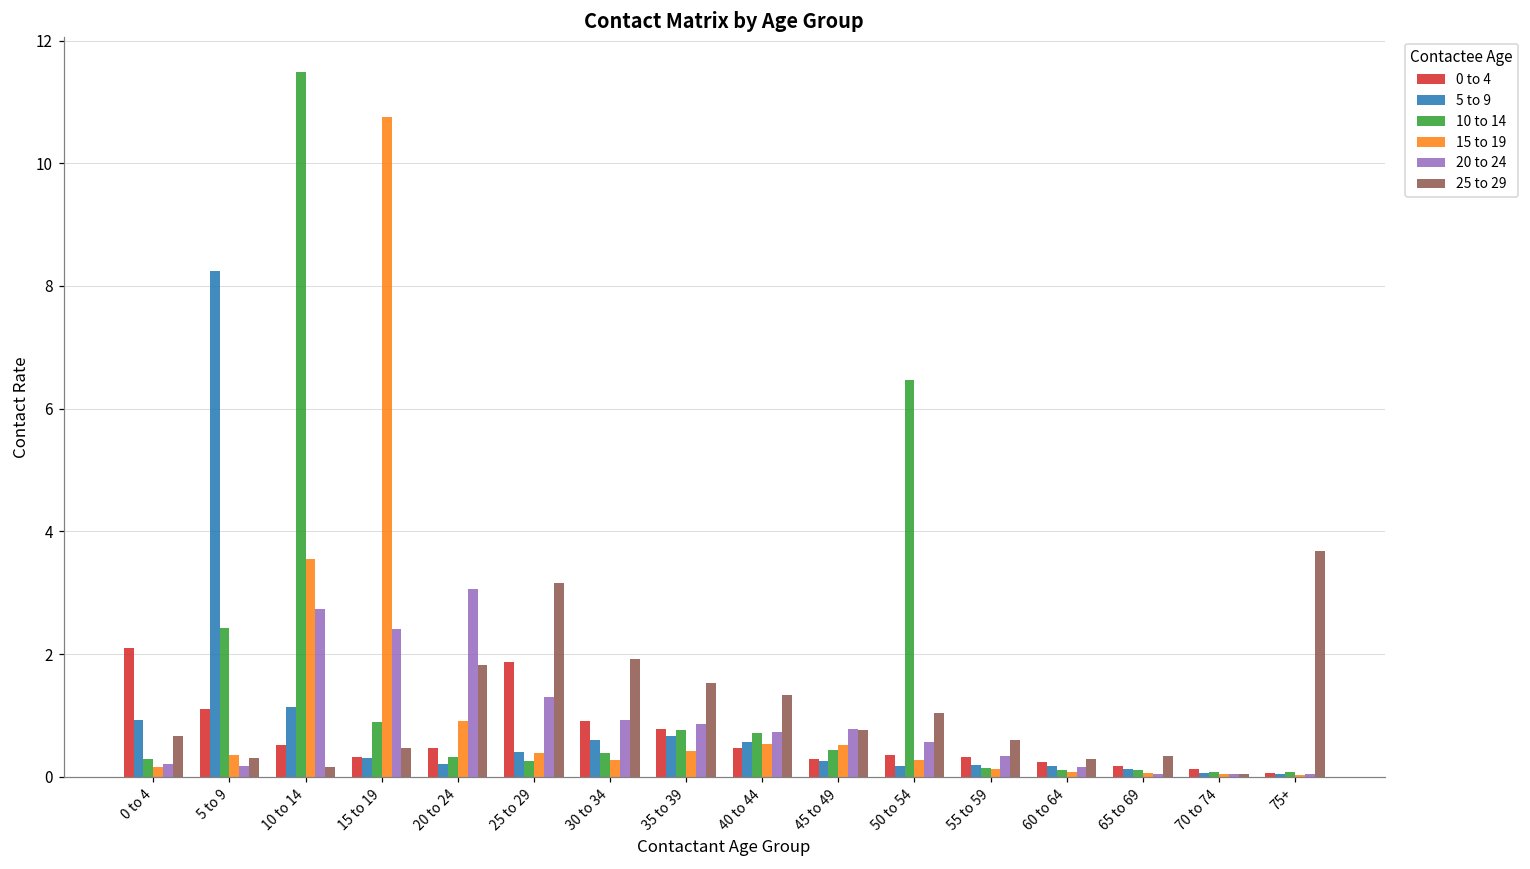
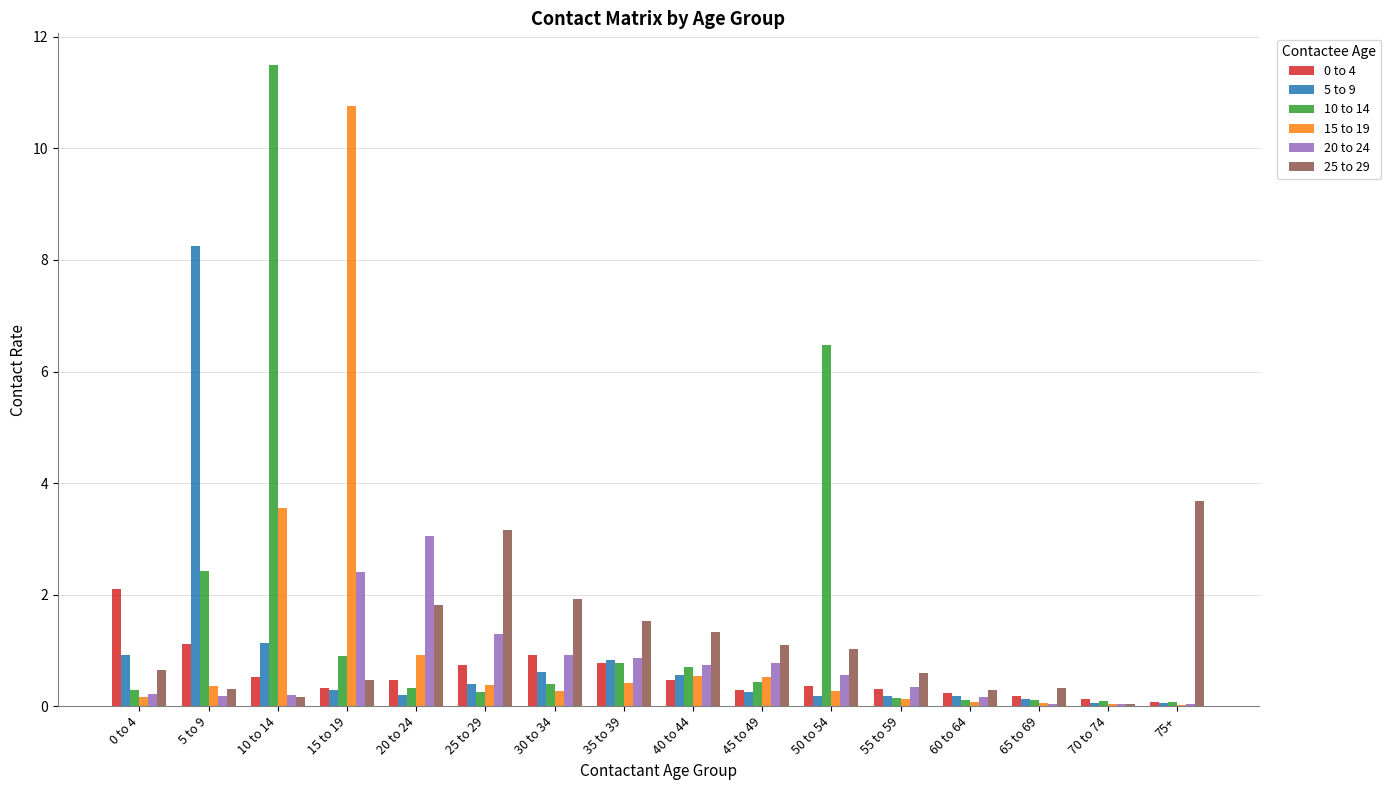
  {
    "0 to 4": {
      "0 to 4": 2.1,
      "5 to 9": 1.1,
      "10 to 14": 0.5,
      "15 to 19": 0.3,
      "20 to 24": 0.5,
-     "25 to 29": 1.9,
+     "25 to 29": 0.7,
      "30 to 34": 0.9,
      "35 to 39": 0.8,
      "40 to 44": 0.5,
      "45 to 49": 0.3,
      "50 to 54": 0.4,
      "55 to 59": 0.3,
      "60 to 64": 0.2,
      "65 to 69": 0.2,
      "70 to 74": 0.1,
      "75+": 0.1
    },
    "5 to 9": {
      "0 to 4": 0.9,
      "5 to 9": 8.2,
      "10 to 14": 1.1,
      "15 to 19": 0.3,
      "20 to 24": 0.2,
      "25 to 29": 0.4,
      "30 to 34": 0.6,
-     "35 to 39": 0.7,
+     "35 to 39": 0.8,
      "40 to 44": 0.6,
      "45 to 49": 0.3,
      "50 to 54": 0.2,
      "55 to 59": 0.2,
      "60 to 64": 0.2,
      "65 to 69": 0.1,
      "70 to 74": 0.1,
      "75+": 0.0
    },
    "10 to 14": {
      "0 to 4": 0.3,
      "5 to 9": 2.4,
      "10 to 14": 11.5,
      "15 to 19": 0.9,
      "20 to 24": 0.3,
      "25 to 29": 0.3,
      "30 to 34": 0.4,
      "35 to 39": 0.8,
      "40 to 44": 0.7,
      "45 to 49": 0.4,
      "50 to 54": 6.5,
      "55 to 59": 0.1,
      "60 to 64": 0.1,
      "65 to 69": 0.1,
      "70 to 74": 0.1,
      "75+": 0.1
    },
    "15 to 19": {
      "0 to 4": 0.2,
      "5 to 9": 0.4,
      "10 to 14": 3.6,
      "15 to 19": 10.8,
      "20 to 24": 0.9,
      "25 to 29": 0.4,
      "30 to 34": 0.3,
      "35 to 39": 0.4,
      "40 to 44": 0.5,
      "45 to 49": 0.5,
      "50 to 54": 0.3,
      "55 to 59": 0.1,
      "60 to 64": 0.1,
      "65 to 69": 0.1
    },
    "20 to 24": {
      "0 to 4": 0.2,
      "5 to 9": 0.2,
-     "10 to 14": 2.7,
+     "10 to 14": 0.2,
      "15 to 19": 2.4,
      "20 to 24": 3.1,
      "25 to 29": 1.3,
      "30 to 34": 0.9,
      "35 to 39": 0.9,
      "40 to 44": 0.7,
      "45 to 49": 0.8,
      "50 to 54": 0.6,
      "55 to 59": 0.3,
      "60 to 64": 0.2,
      "65 to 69": 0.0,
      "70 to 74": 0.0
    },
    "25 to 29": {
      "0 to 4": 0.7,
      "5 to 9": 0.3,
      "10 to 14": 0.2,
      "15 to 19": 0.5,
      "20 to 24": 1.8,
      "25 to 29": 3.2,
      "30 to 34": 1.9,
      "35 to 39": 1.5,
      "40 to 44": 1.3,
-     "45 to 49": 0.8,
+     "45 to 49": 1.1,
      "50 to 54": 1.0,
      "55 to 59": 0.6,
      "60 to 64": 0.3,
      "65 to 69": 0.3,
      "75+": 3.7
    }
  }
